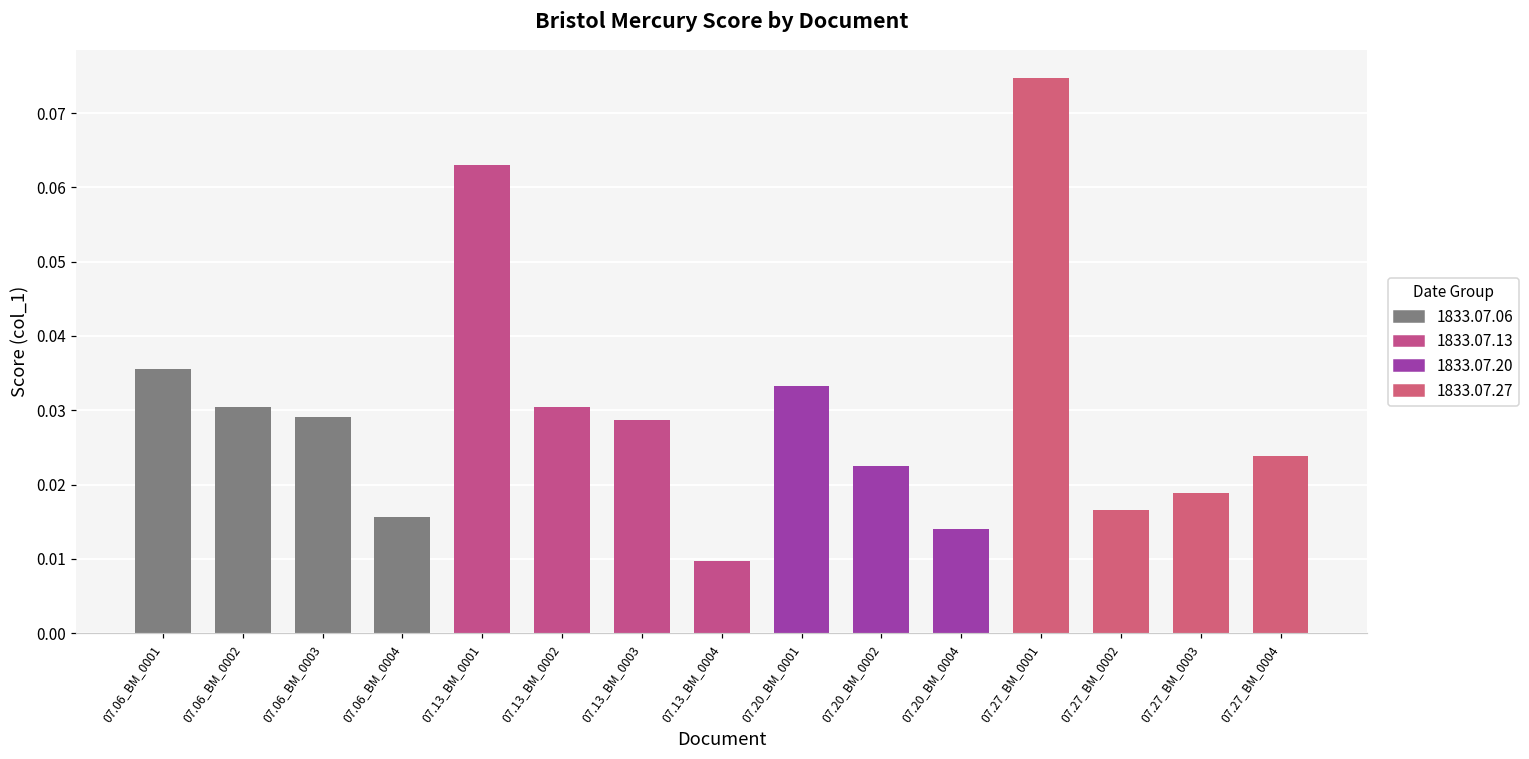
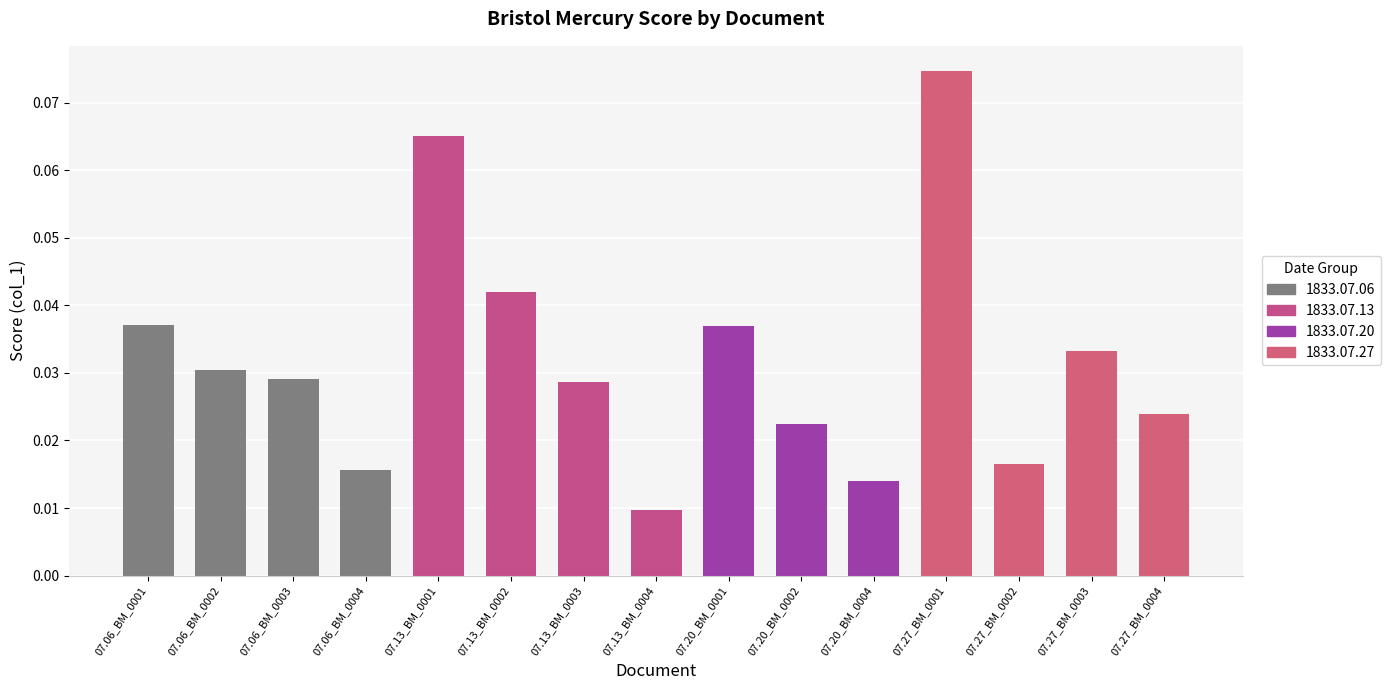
  {
-   "07.06_BM_0001": 0.035,
+   "07.06_BM_0001": 0.037,
    "07.06_BM_0002": 0.030,
    "07.06_BM_0003": 0.029,
    "07.06_BM_0004": 0.016,
-   "07.13_BM_0001": 0.063,
-   "07.13_BM_0002": 0.030,
+   "07.13_BM_0001": 0.065,
+   "07.13_BM_0002": 0.042,
    "07.13_BM_0003": 0.029,
    "07.13_BM_0004": 0.010,
-   "07.20_BM_0001": 0.033,
+   "07.20_BM_0001": 0.037,
    "07.20_BM_0002": 0.022,
    "07.20_BM_0004": 0.014,
    "07.27_BM_0001": 0.075,
    "07.27_BM_0002": 0.017,
-   "07.27_BM_0003": 0.019,
+   "07.27_BM_0003": 0.033,
    "07.27_BM_0004": 0.024
  }
